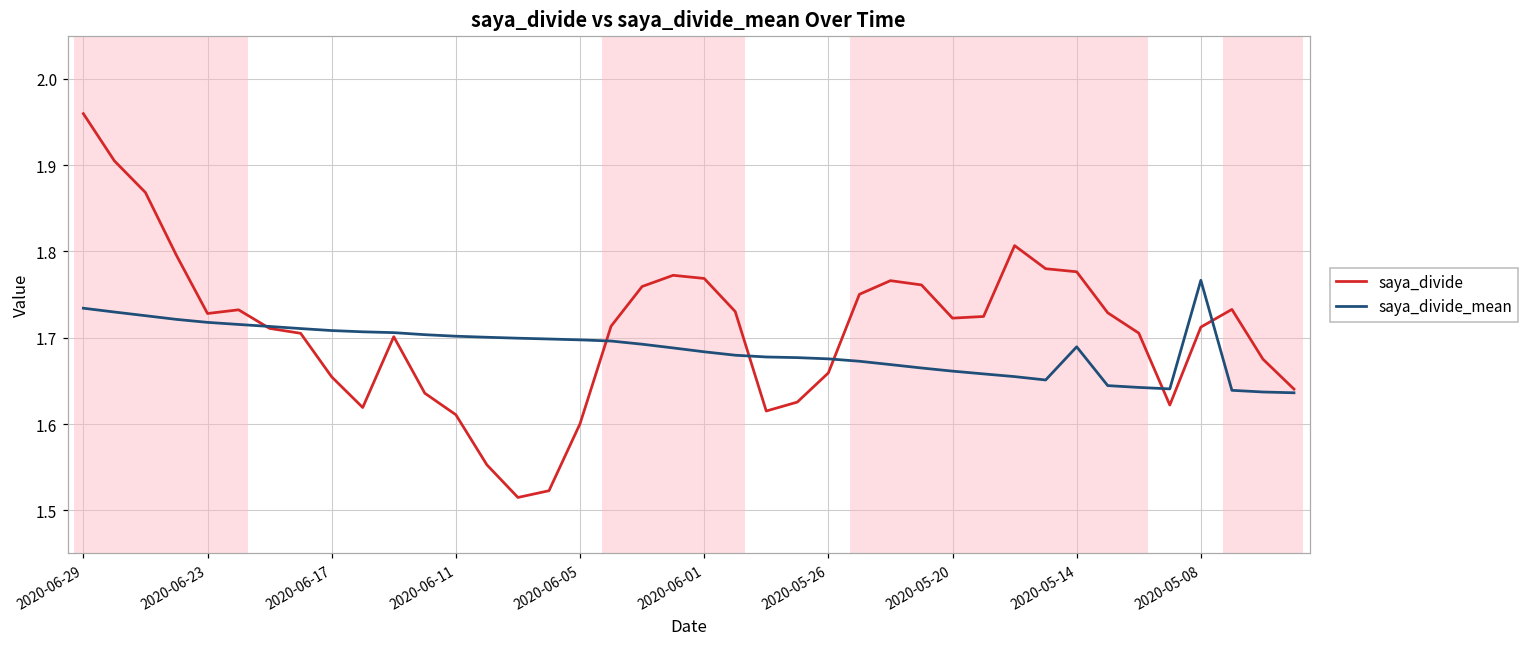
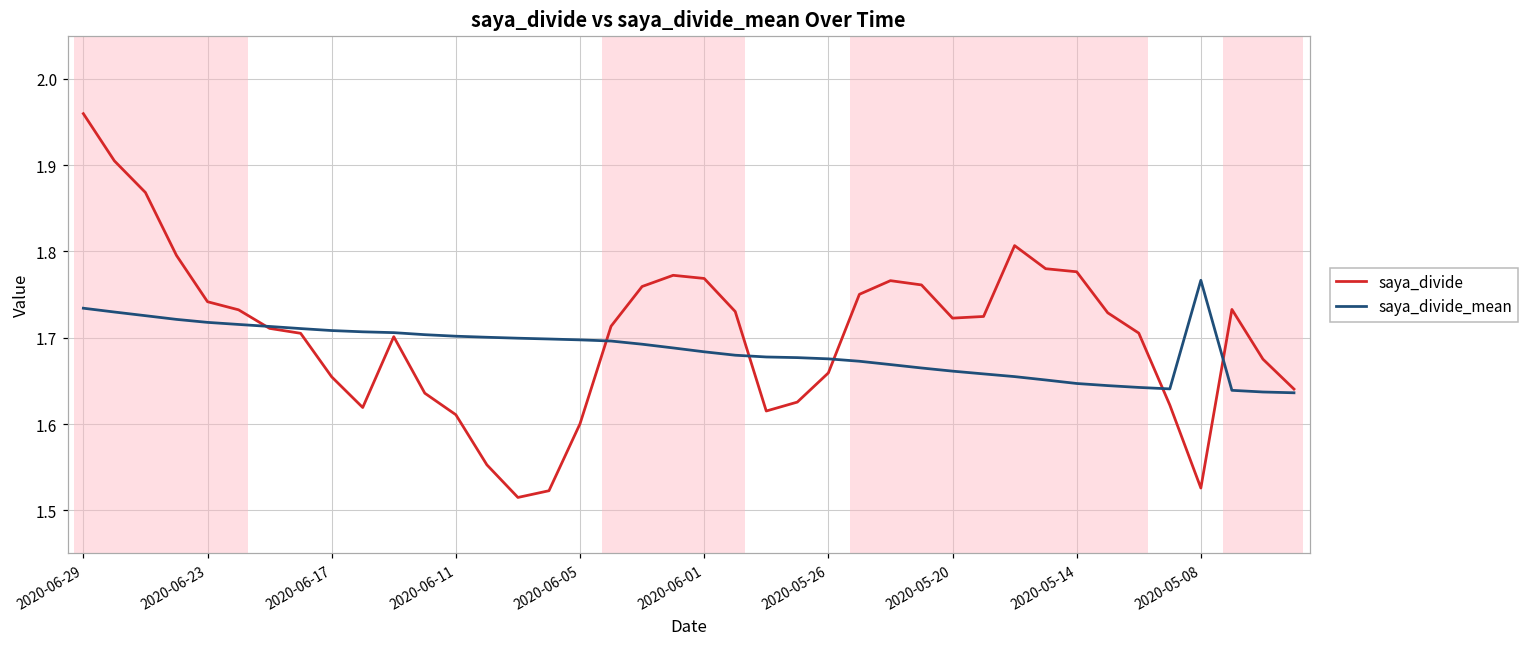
  {
    "saya_divide": {
      "2020-06-29": 1.96,
-     "2020-06-23": 1.73,
+     "2020-06-23": 1.74,
      "2020-06-17": 1.65,
      "2020-06-11": 1.61,
      "2020-06-05": 1.60,
      "2020-06-01": 1.77,
      "2020-05-26": 1.66,
      "2020-05-20": 1.72,
      "2020-05-14": 1.78,
-     "2020-05-08": 1.71
+     "2020-05-08": 1.53
    },
    "saya_divide_mean": {
      "2020-06-29": 1.73,
      "2020-06-23": 1.72,
      "2020-06-17": 1.71,
      "2020-06-11": 1.70,
      "2020-06-05": 1.70,
      "2020-06-01": 1.68,
      "2020-05-26": 1.68,
      "2020-05-20": 1.66,
-     "2020-05-14": 1.69,
+     "2020-05-14": 1.65,
      "2020-05-08": 1.77
    }
  }
